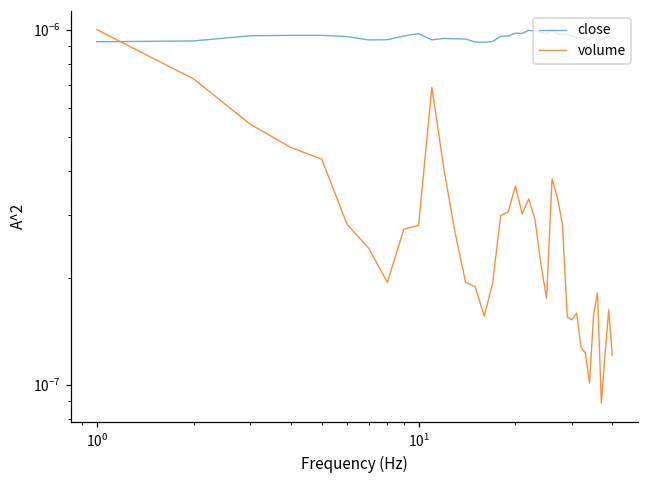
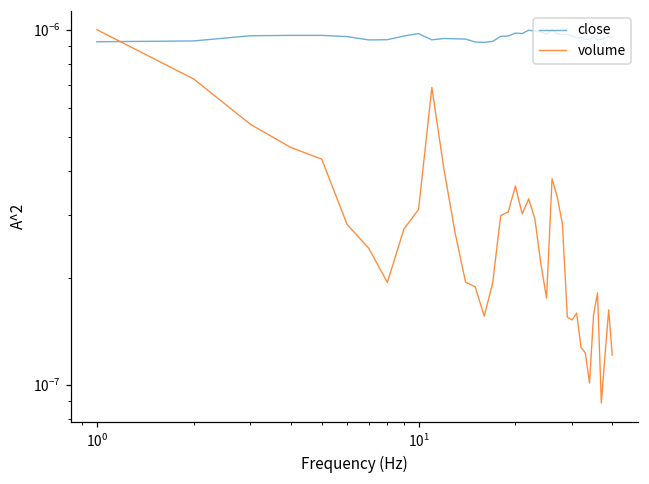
  {
    "close": {
      "10^0": 0.00000092,
      "10^1": 0.00000097
    },
    "volume": {
      "10^0": 0.00000100,
-     "10^1": 0.00000028
+     "10^1": 0.00000031
    }
  }
